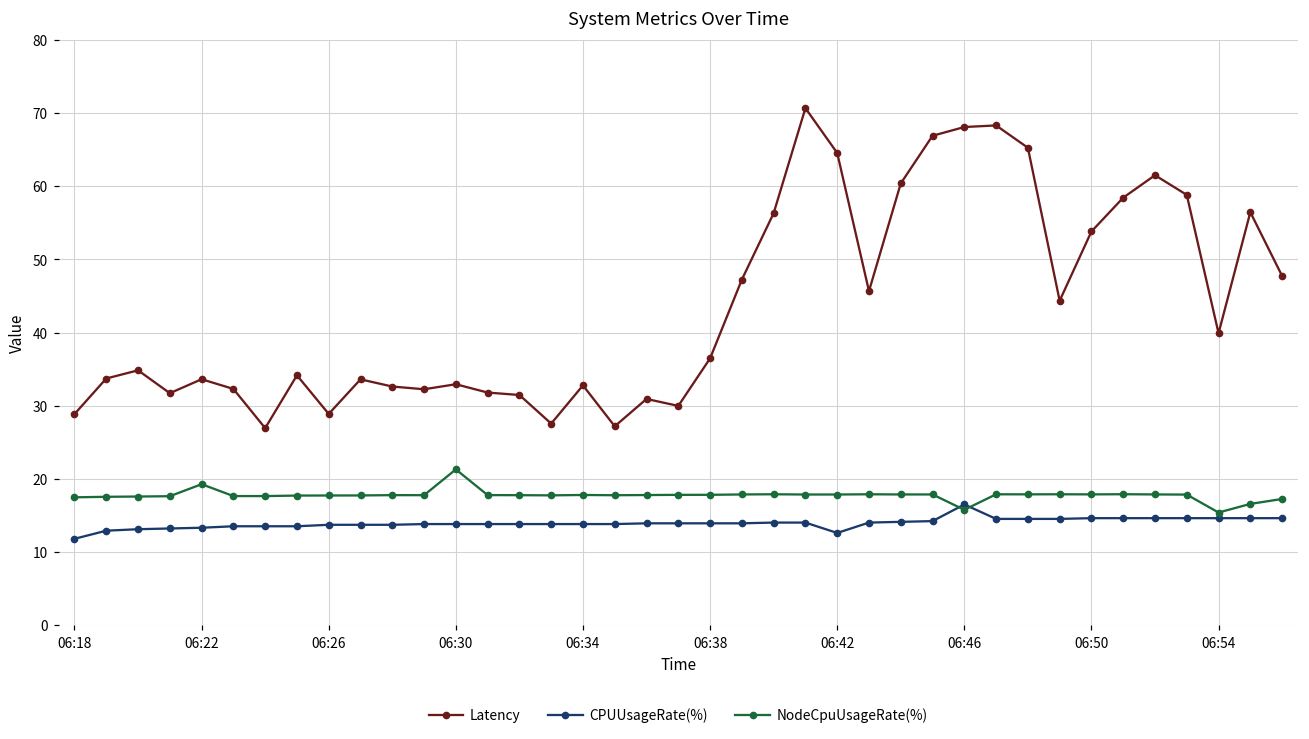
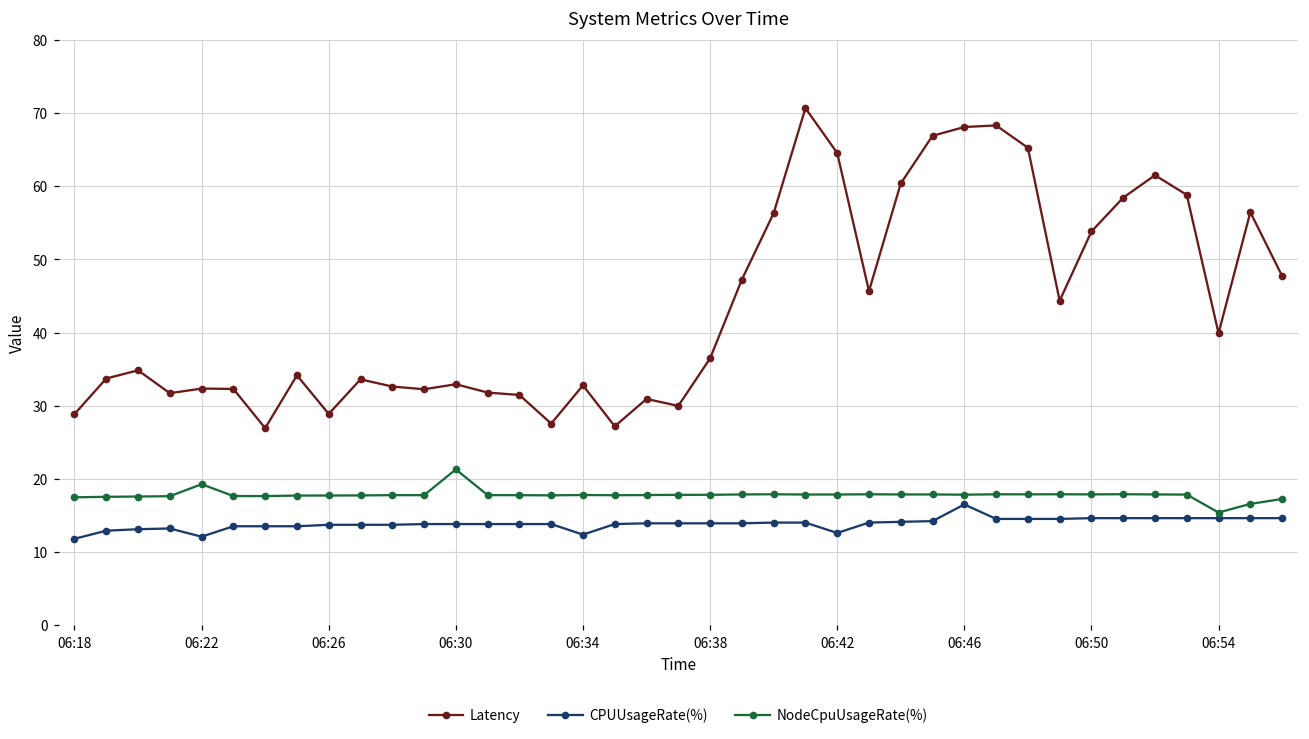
  {
    "Latency": {
      "06:18": 29,
-     "06:22": 34,
+     "06:22": 32,
      "06:26": 29,
      "06:30": 33,
      "06:34": 33,
      "06:38": 36,
      "06:42": 65,
      "06:46": 68,
      "06:50": 54,
      "06:54": 40
    },
    "CPUUsageRate(%)": {
      "06:18": 12,
-     "06:22": 13,
+     "06:22": 12,
      "06:26": 14,
      "06:30": 14,
-     "06:34": 14,
+     "06:34": 12,
      "06:38": 14,
      "06:42": 13,
      "06:46": 17,
      "06:50": 15,
      "06:54": 15
    },
    "NodeCpuUsageRate(%)": {
      "06:18": 17,
      "06:22": 19,
      "06:26": 18,
      "06:30": 21,
      "06:34": 18,
      "06:38": 18,
      "06:42": 18,
-     "06:46": 16,
+     "06:46": 18,
      "06:50": 18,
      "06:54": 15
    }
  }
